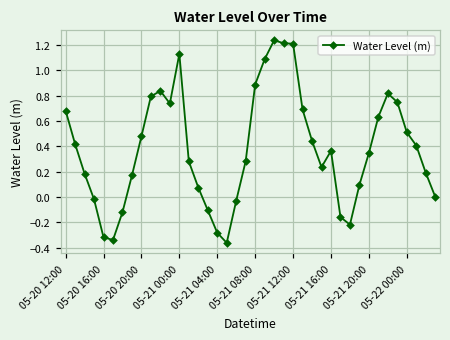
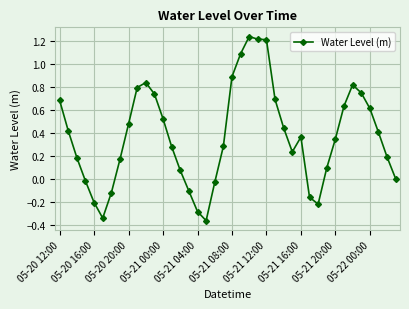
  {
    "05-20 12:00": 0.68,
-   "05-20 16:00": -0.32,
+   "05-20 16:00": -0.20,
    "05-20 20:00": 0.48,
-   "05-21 00:00": 1.13,
+   "05-21 00:00": 0.52,
    "05-21 04:00": -0.28,
    "05-21 08:00": 0.89,
    "05-21 12:00": 1.21,
    "05-21 16:00": 0.36,
    "05-21 20:00": 0.35,
-   "05-22 00:00": 0.51
+   "05-22 00:00": 0.61
  }
